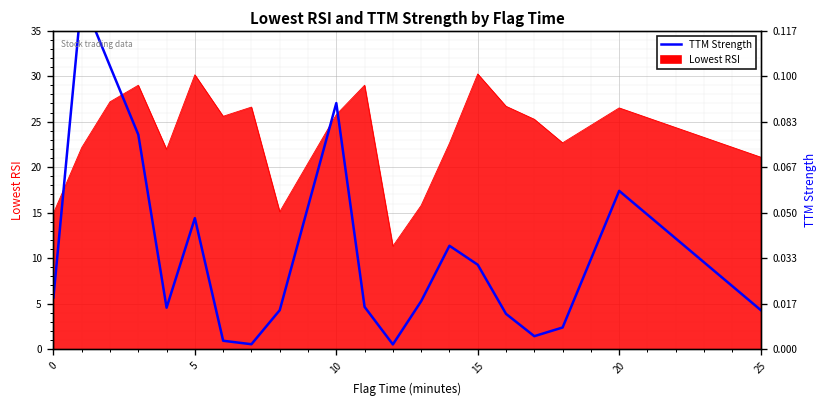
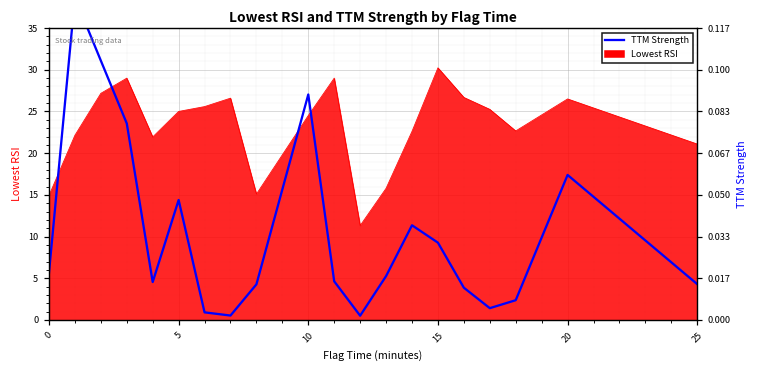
  {
    "Lowest RSI": {
      "0": 15,
-     "5": 30,
-     "10": 26,
+     "5": 25,
+     "10": 25,
      "15": 30,
      "20": 27,
      "25": 21
    }
  }
